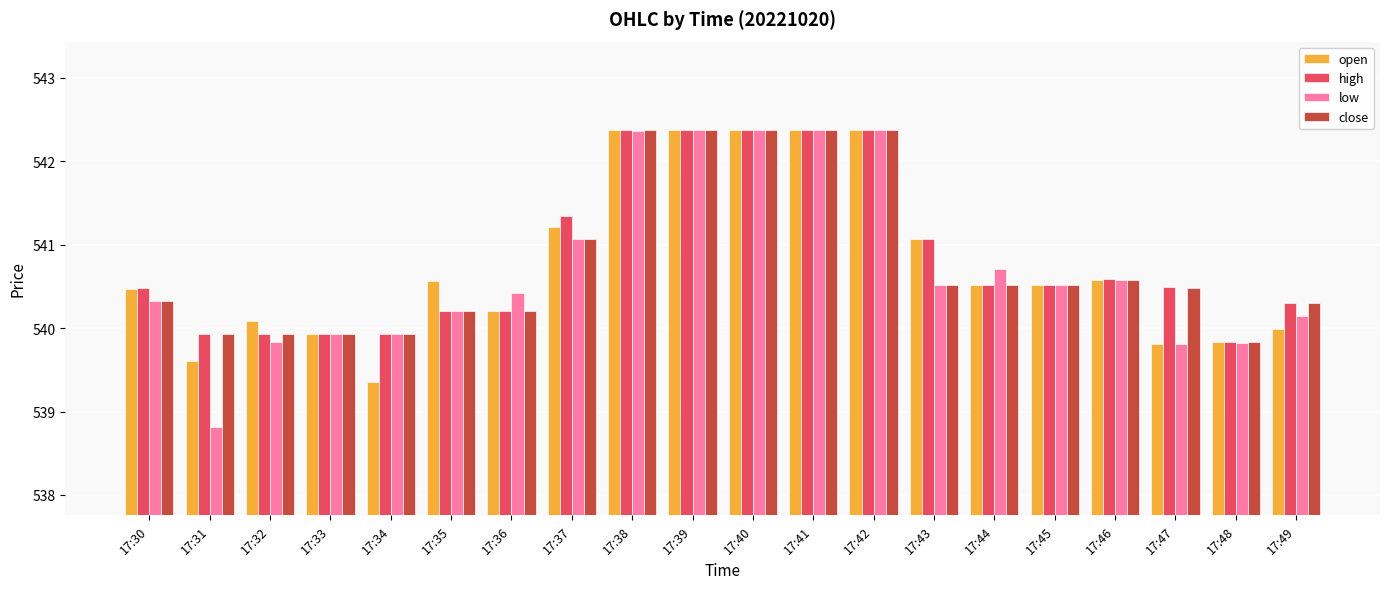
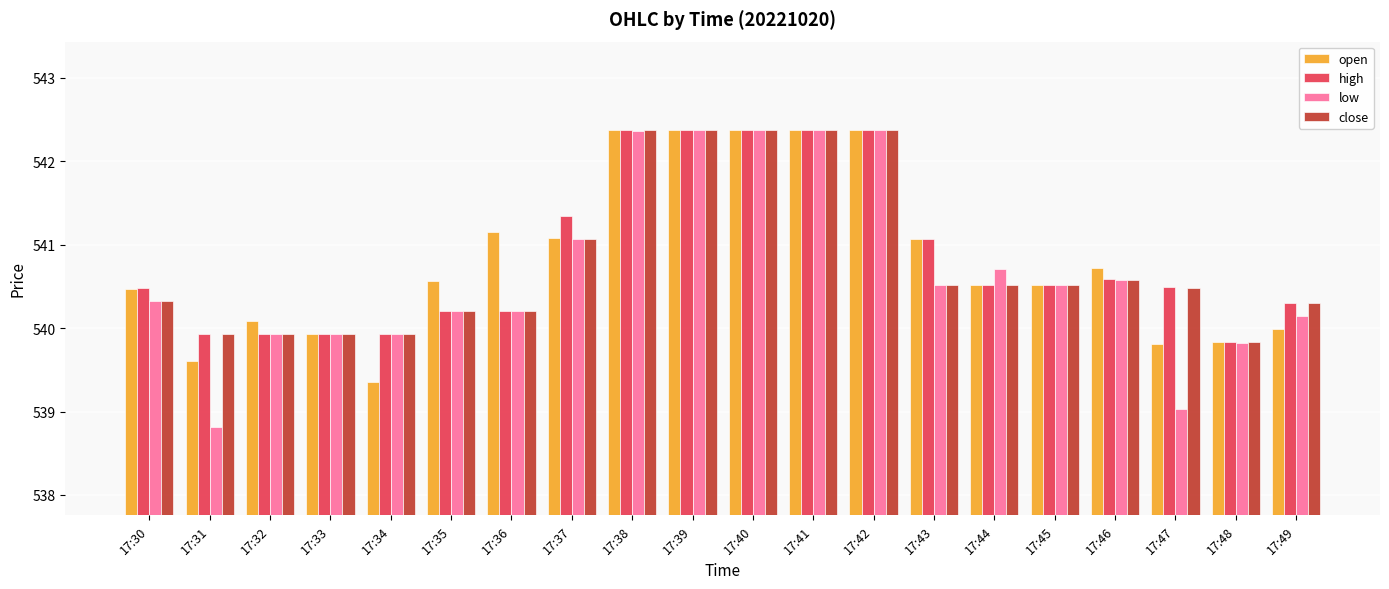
  {
    "open": {
      "17:30": 540.5,
      "17:31": 539.6,
      "17:32": 540.1,
      "17:33": 539.9,
      "17:34": 539.4,
      "17:35": 540.6,
-     "17:36": 540.2,
-     "17:37": 541.2,
+     "17:36": 541.2,
+     "17:37": 541.1,
      "17:38": 542.4,
      "17:39": 542.4,
      "17:40": 542.4,
      "17:41": 542.4,
      "17:42": 542.4,
      "17:43": 541.1,
      "17:44": 540.5,
      "17:45": 540.5,
-     "17:46": 540.6,
+     "17:46": 540.7,
      "17:47": 539.8,
      "17:48": 539.8,
      "17:49": 540.0
    },
    "low": {
      "17:30": 540.3,
      "17:31": 538.8,
-     "17:32": 539.8,
+     "17:32": 539.9,
      "17:33": 539.9,
      "17:34": 539.9,
      "17:35": 540.2,
-     "17:36": 540.4,
+     "17:36": 540.2,
      "17:37": 541.1,
      "17:38": 542.4,
      "17:39": 542.4,
      "17:40": 542.4,
      "17:41": 542.4,
      "17:42": 542.4,
      "17:43": 540.5,
      "17:44": 540.7,
      "17:45": 540.5,
      "17:46": 540.6,
-     "17:47": 539.8,
+     "17:47": 539.0,
      "17:48": 539.8,
      "17:49": 540.2
    }
  }
